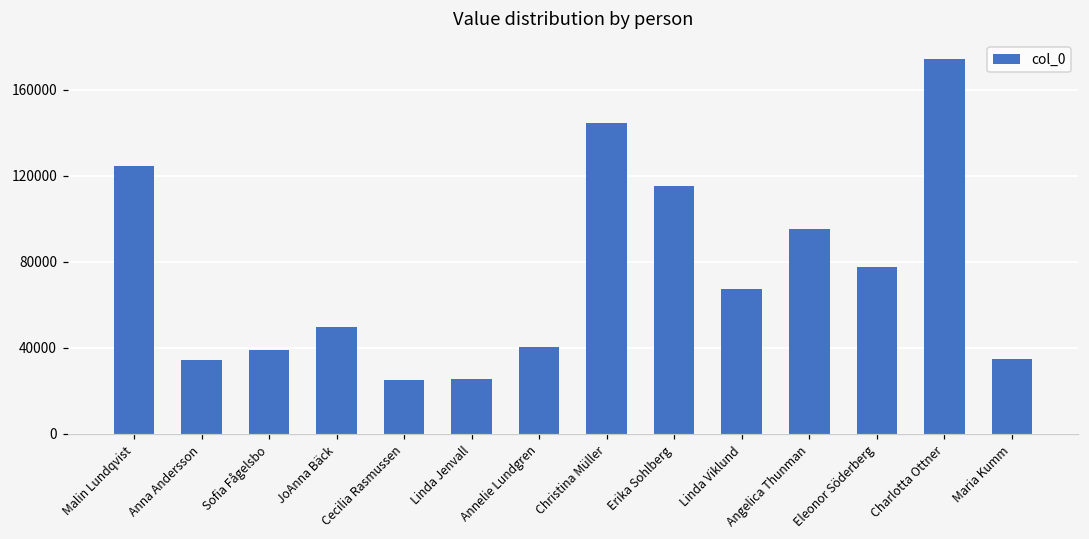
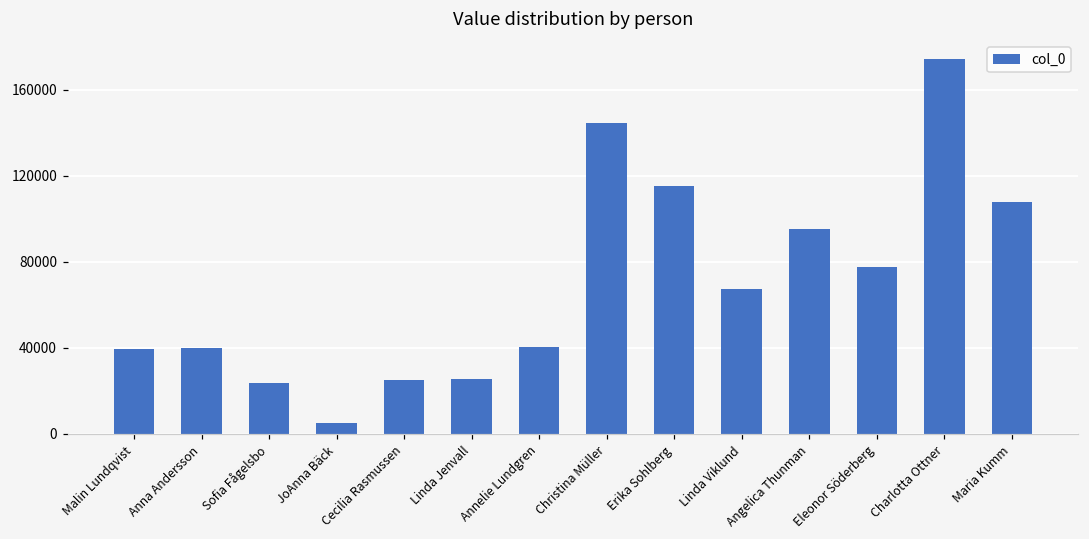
  {
-   "Malin Lundqvist": 124000,
-   "Anna Andersson": 35000,
-   "Sofia Fågelsbo": 39000,
-   "JoAnna Bäck": 50000,
+   "Malin Lundqvist": 40000,
+   "Anna Andersson": 40000,
+   "Sofia Fågelsbo": 24000,
+   "JoAnna Bäck": 5000,
    "Cecilia Rasmussen": 25000,
    "Linda Jenvall": 25000,
    "Annelie Lundgren": 41000,
    "Christina Müller": 144000,
    "Erika Sohlberg": 115000,
    "Linda Viklund": 67000,
    "Angelica Thunman": 95000,
    "Eleonor Söderberg": 78000,
    "Charlotta Ottner": 174000,
-   "Maria Kumm": 35000
+   "Maria Kumm": 108000
  }
